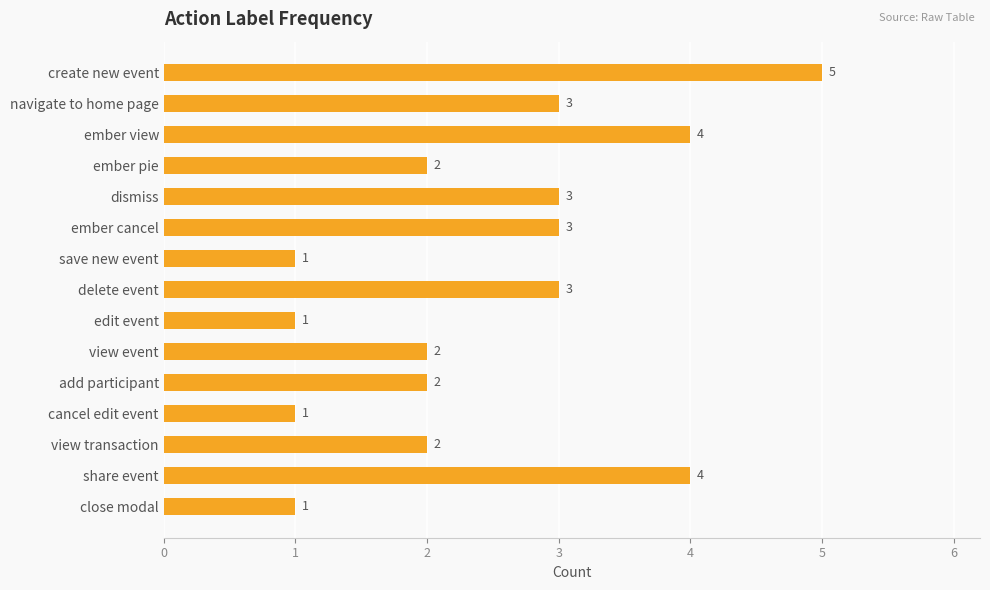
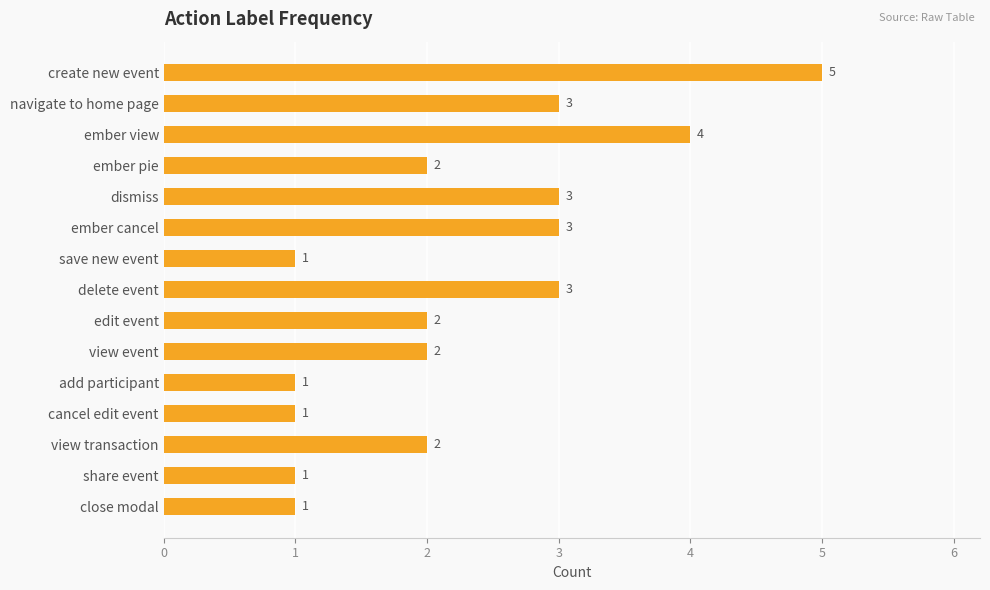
  {
    "create new event": 5,
    "navigate to home page": 3,
    "ember view": 4,
    "ember pie": 2,
    "dismiss": 3,
    "ember cancel": 3,
    "save new event": 1,
    "delete event": 3,
-   "edit event": 1,
+   "edit event": 2,
    "view event": 2,
-   "add participant": 2,
+   "add participant": 1,
    "cancel edit event": 1,
    "view transaction": 2,
-   "share event": 4,
+   "share event": 1,
    "close modal": 1
  }
